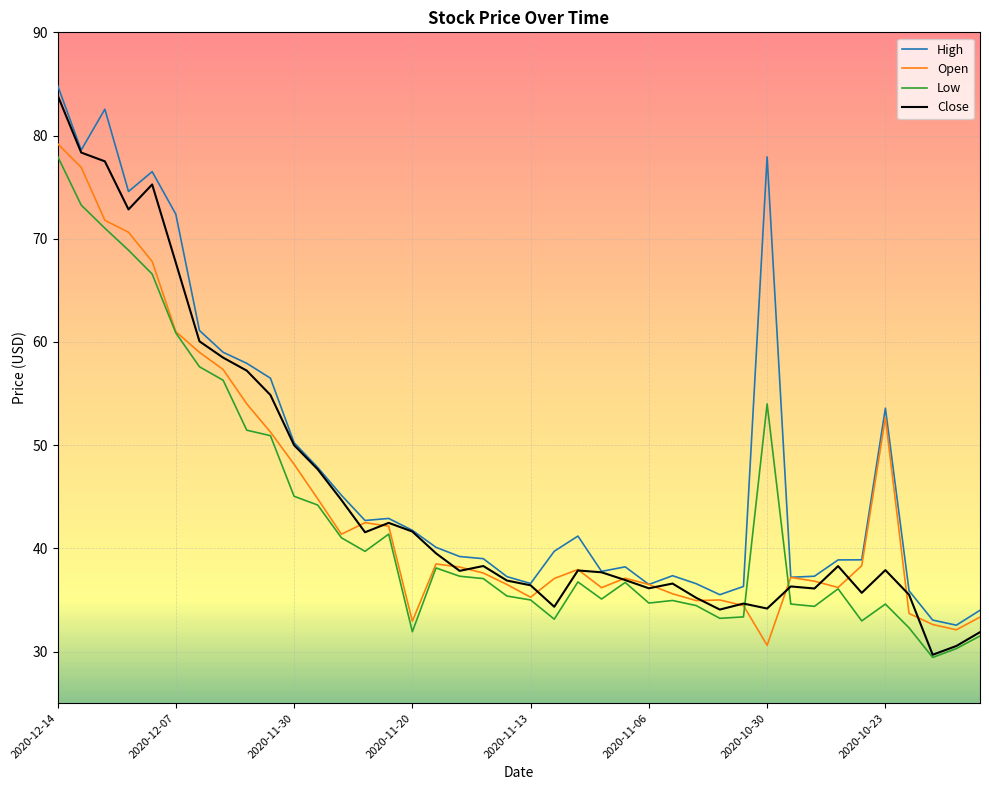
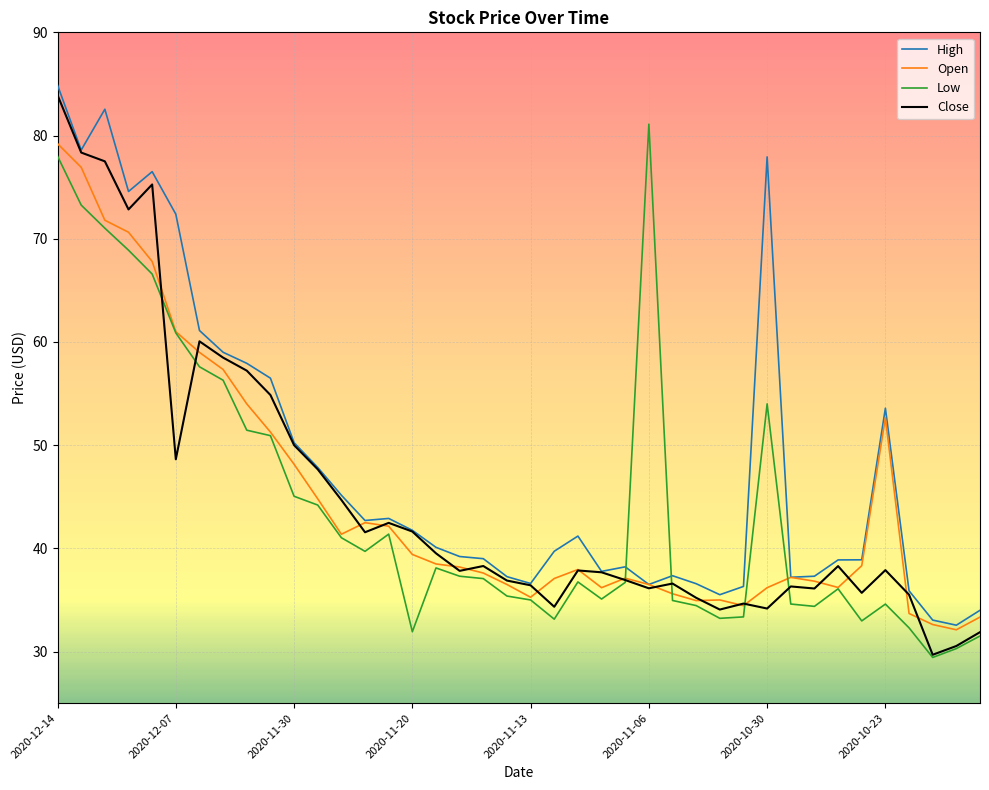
  {
    "High": {
      "2020-12-14": 84.9,
      "2020-12-07": 72.4,
      "2020-10-30": 77.9,
      "2020-10-23": 53.6
    },
    "Open": {
      "2020-12-14": 79.2,
      "2020-11-30": 48.2,
-     "2020-11-20": 32.9,
+     "2020-11-20": 39.4,
      "2020-11-13": 35.3,
-     "2020-10-30": 30.6,
+     "2020-10-30": 36.2,
      "2020-10-23": 52.6
    },
    "Low": {
      "2020-12-14": 78.0,
      "2020-11-30": 45.0,
      "2020-11-20": 31.9,
      "2020-11-13": 35.0,
-     "2020-11-06": 34.7,
+     "2020-11-06": 81.1,
      "2020-10-30": 54.0,
      "2020-10-23": 34.6
    },
    "Close": {
      "2020-12-14": 83.9,
-     "2020-12-07": 67.7,
+     "2020-12-07": 48.6,
      "2020-11-06": 36.1,
      "2020-10-30": 34.2,
      "2020-10-23": 37.9
    }
  }
